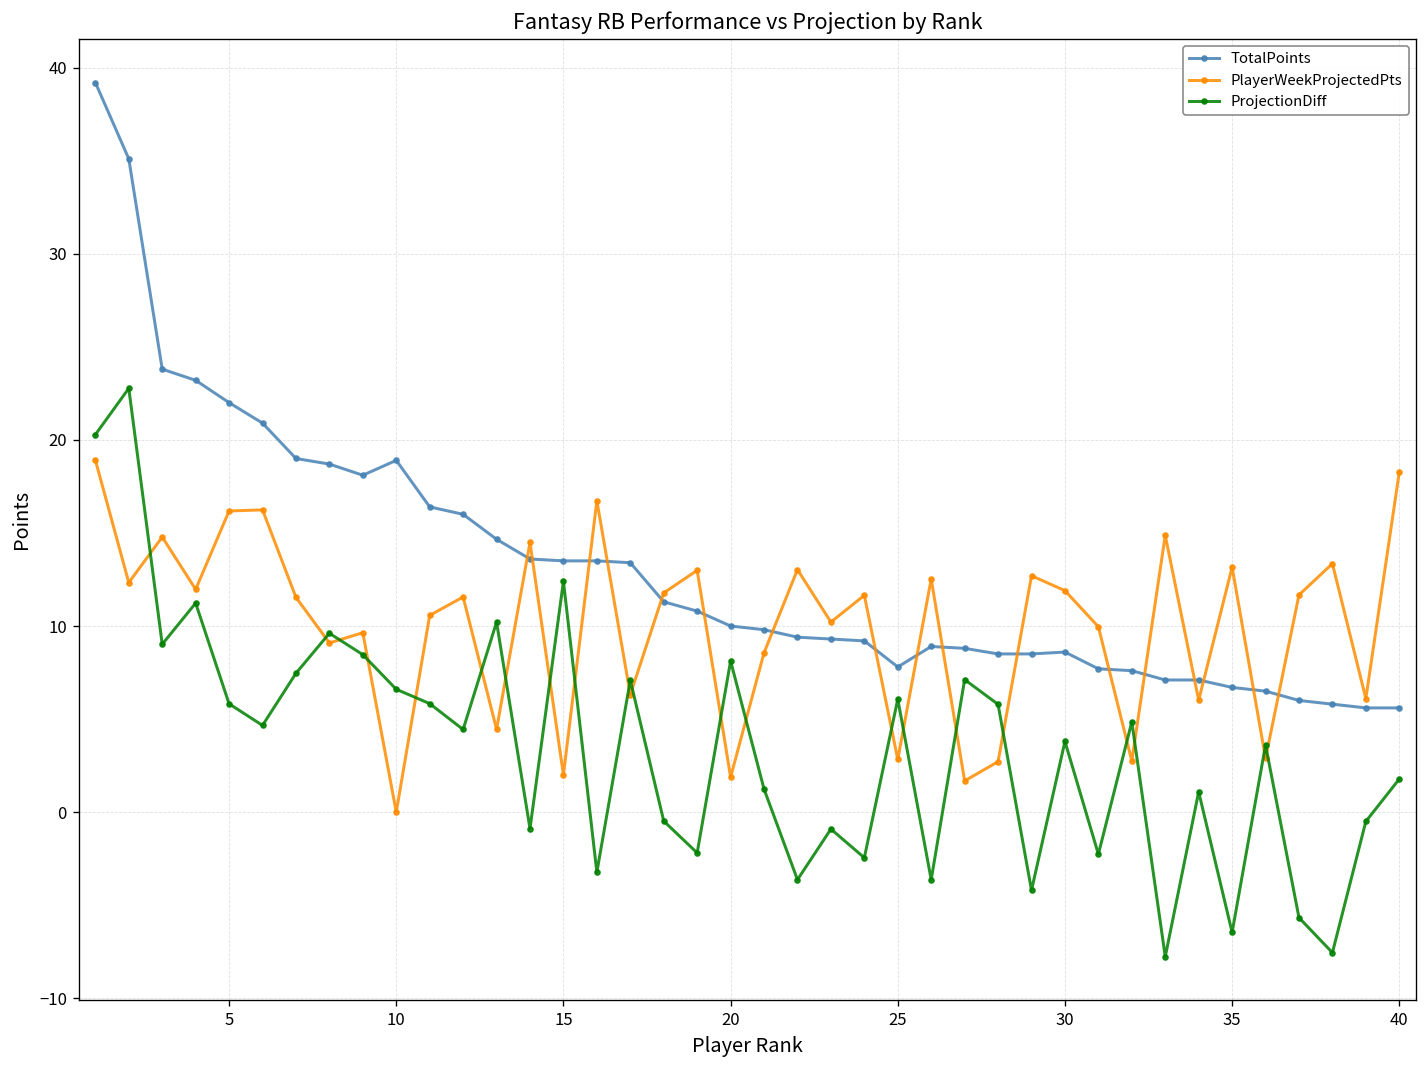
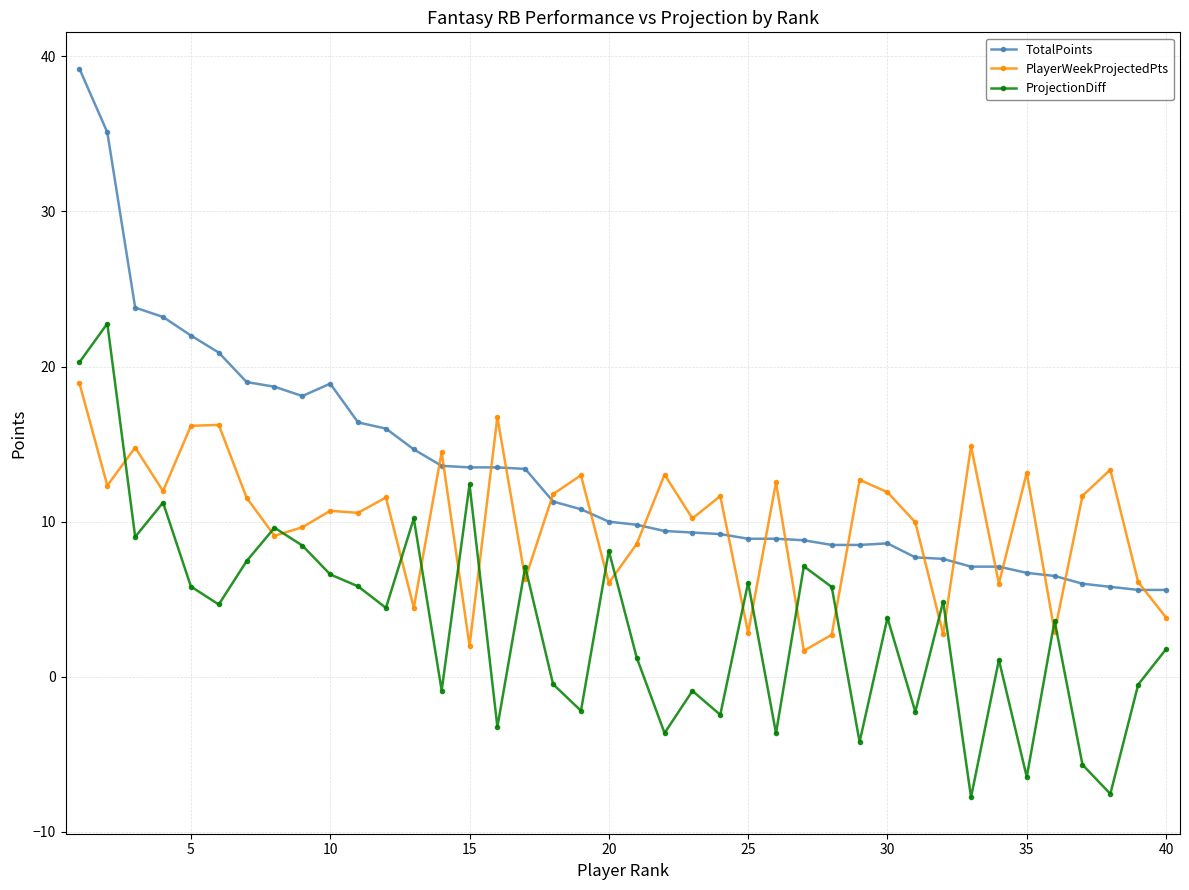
  {
    "TotalPoints": {
      "5": 22.0,
      "10": 18.9,
      "15": 13.5,
      "20": 10.0,
-     "25": 7.8,
+     "25": 8.9,
      "30": 8.6,
      "35": 6.7,
      "40": 5.6
    },
    "PlayerWeekProjectedPts": {
      "5": 16.2,
-     "10": 0.0,
+     "10": 10.7,
      "15": 2.0,
-     "20": 1.9,
+     "20": 6.1,
      "25": 2.8,
      "30": 11.9,
      "35": 13.2,
-     "40": 18.3
+     "40": 3.8
    },
    "ProjectionDiff": {
      "5": 5.8,
      "10": 6.6,
      "15": 12.4,
      "20": 8.1,
      "25": 6.1,
      "30": 3.8,
      "35": -6.5,
      "40": 1.8
    }
  }
